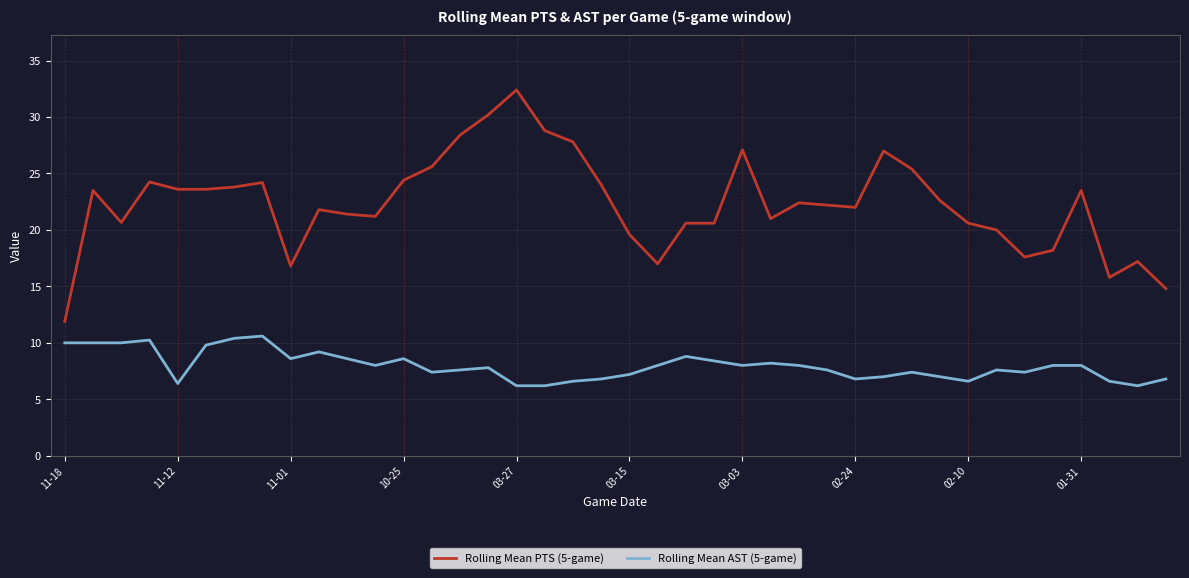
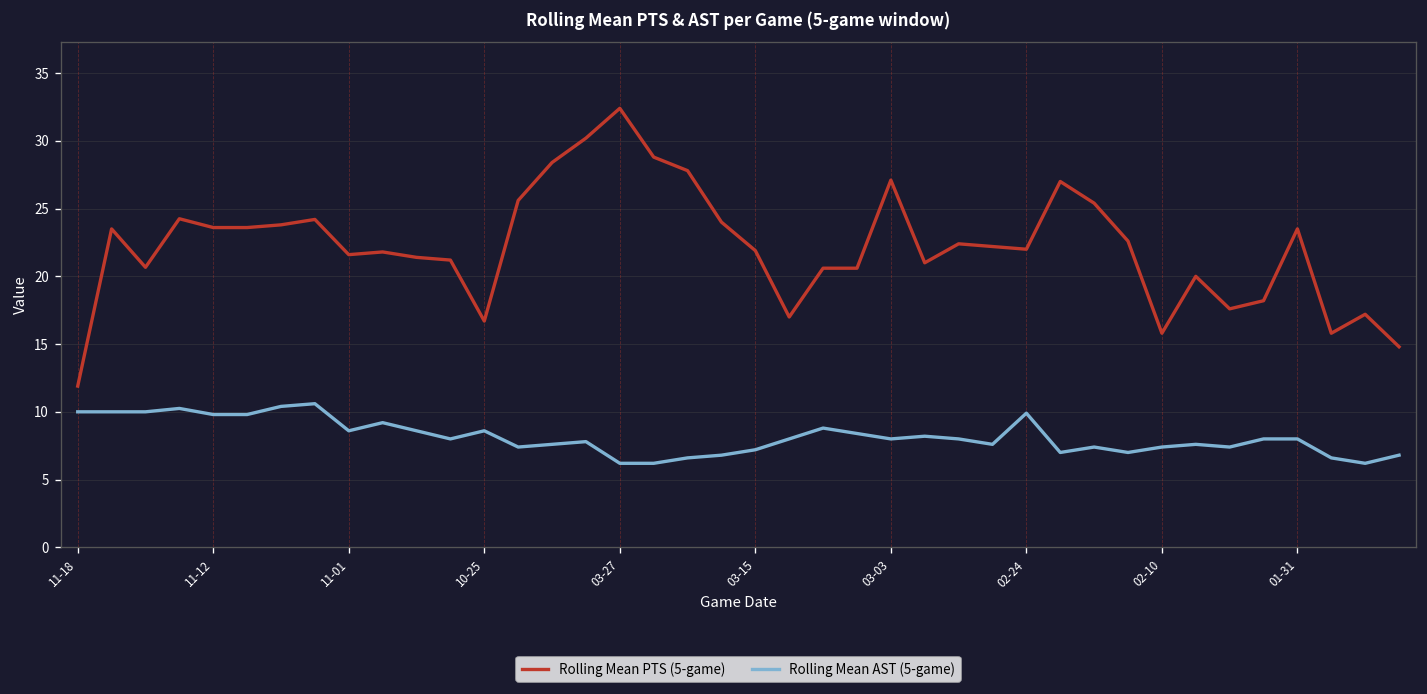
  {
    "Rolling Mean PTS (5-game)": {
      "11-18": 11.9,
      "11-12": 23.6,
-     "11-01": 16.8,
-     "10-25": 24.4,
+     "11-01": 21.6,
+     "10-25": 16.7,
      "03-27": 32.4,
-     "03-15": 19.6,
+     "03-15": 21.9,
      "03-03": 27.1,
      "02-24": 22.0,
-     "02-10": 20.6,
+     "02-10": 15.8,
      "01-31": 23.5
    },
    "Rolling Mean AST (5-game)": {
      "11-18": 10.0,
-     "11-12": 6.4,
+     "11-12": 9.8,
      "11-01": 8.6,
      "10-25": 8.6,
      "03-27": 6.2,
      "03-15": 7.2,
      "03-03": 8.0,
-     "02-24": 6.8,
-     "02-10": 6.6,
+     "02-24": 9.9,
+     "02-10": 7.4,
      "01-31": 8.0
    }
  }
